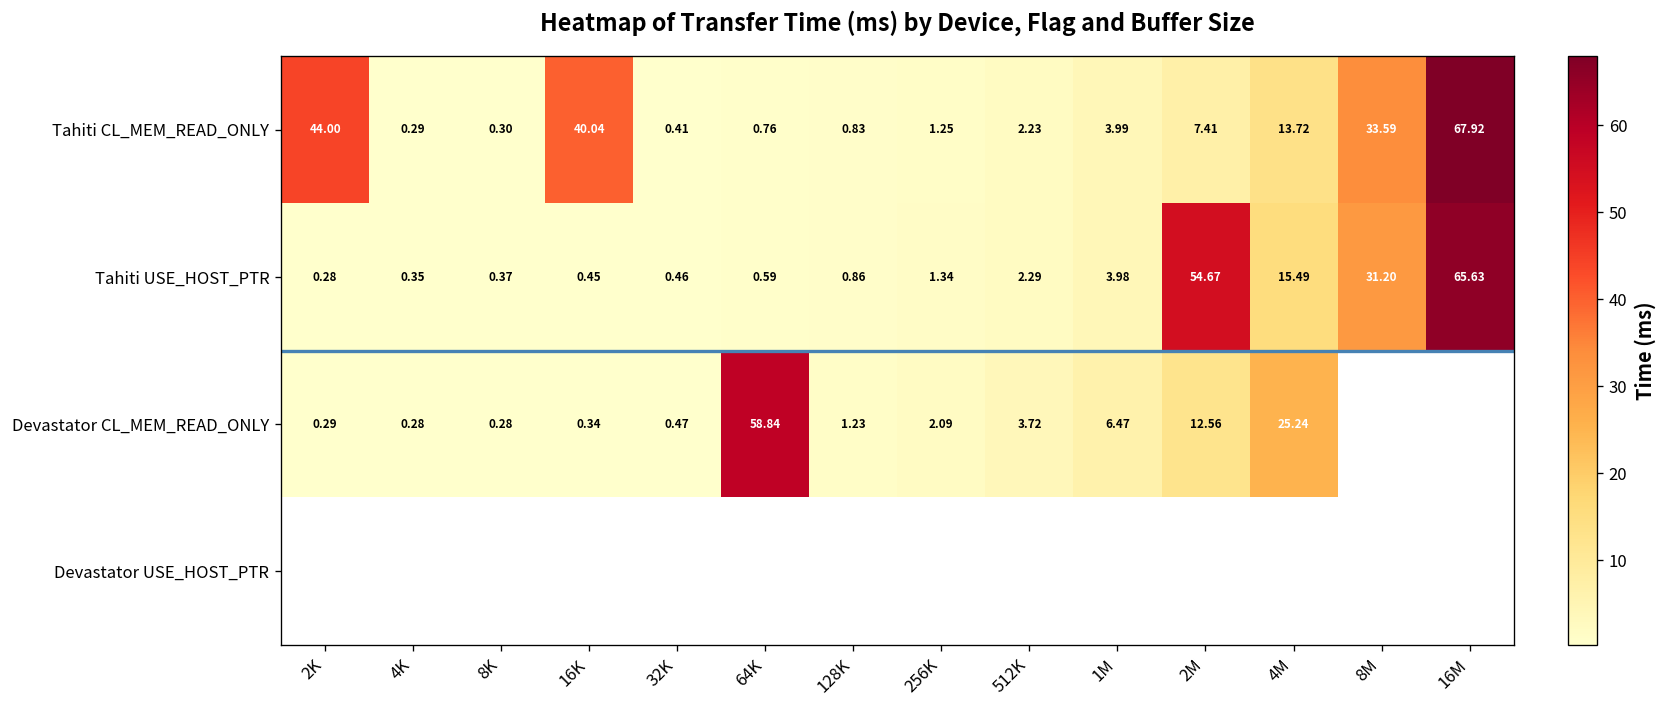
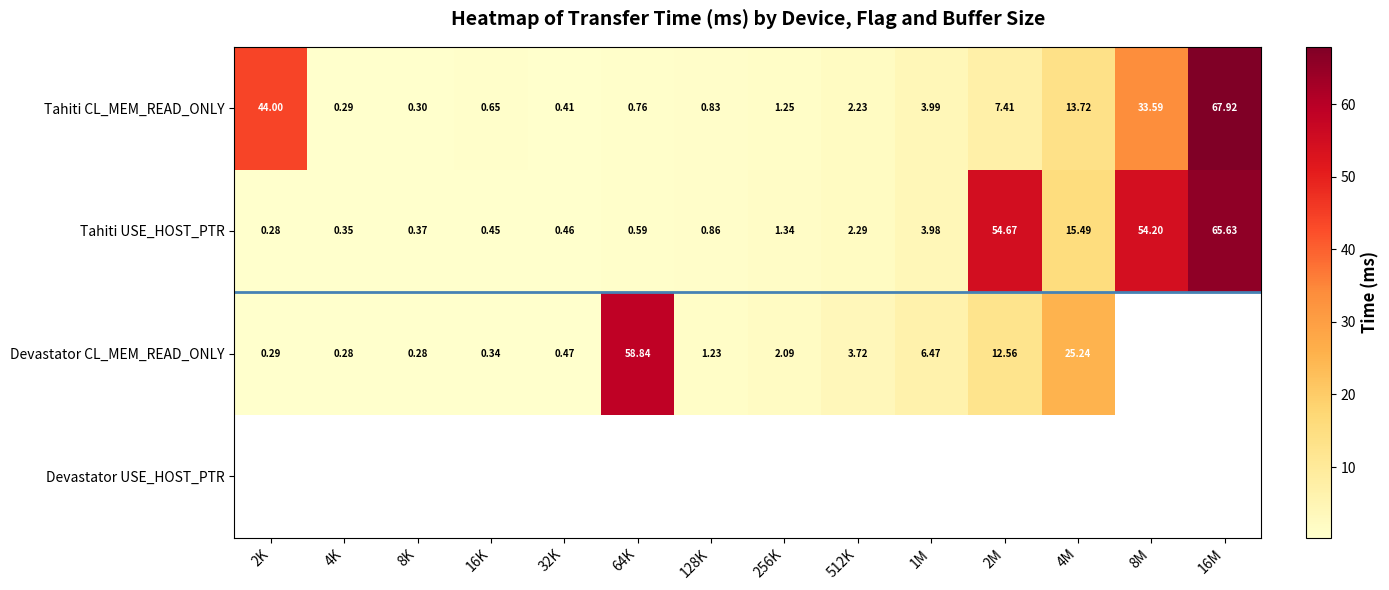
  {
    "Tahiti CL_MEM_READ_ONLY": {
      "2K": 44.00,
      "4K": 0.29,
      "8K": 0.30,
-     "16K": 40.04,
+     "16K": 0.65,
      "32K": 0.41,
      "64K": 0.76,
      "128K": 0.83,
      "256K": 1.25,
      "512K": 2.23,
      "1M": 3.99,
      "2M": 7.41,
      "4M": 13.72,
      "8M": 33.59,
      "16M": 67.92
    },
    "Tahiti USE_HOST_PTR": {
      "2K": 0.28,
      "4K": 0.35,
      "8K": 0.37,
      "16K": 0.45,
      "32K": 0.46,
      "64K": 0.59,
      "128K": 0.86,
      "256K": 1.34,
      "512K": 2.29,
      "1M": 3.98,
      "2M": 54.67,
      "4M": 15.49,
-     "8M": 31.20,
+     "8M": 54.20,
      "16M": 65.63
    },
    "Devastator CL_MEM_READ_ONLY": {
      "2K": 0.29,
      "4K": 0.28,
      "8K": 0.28,
      "16K": 0.34,
      "32K": 0.47,
      "64K": 58.84,
      "128K": 1.23,
      "256K": 2.09,
      "512K": 3.72,
      "1M": 6.47,
      "2M": 12.56,
      "4M": 25.24
    }
  }
